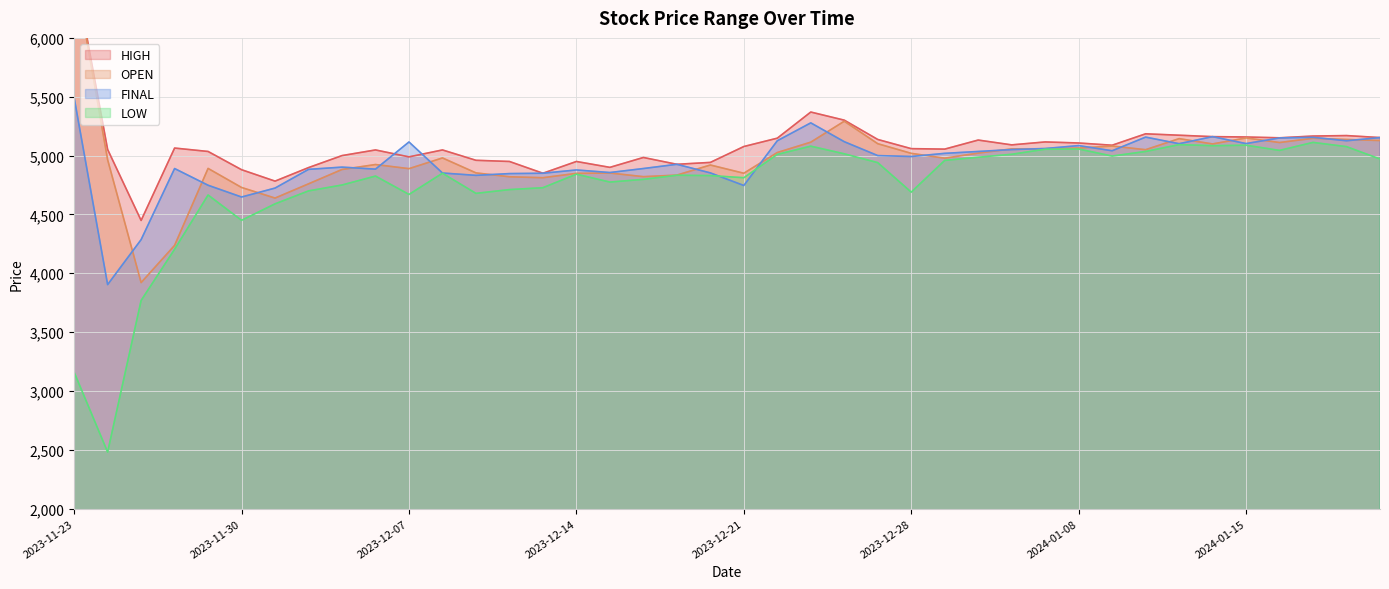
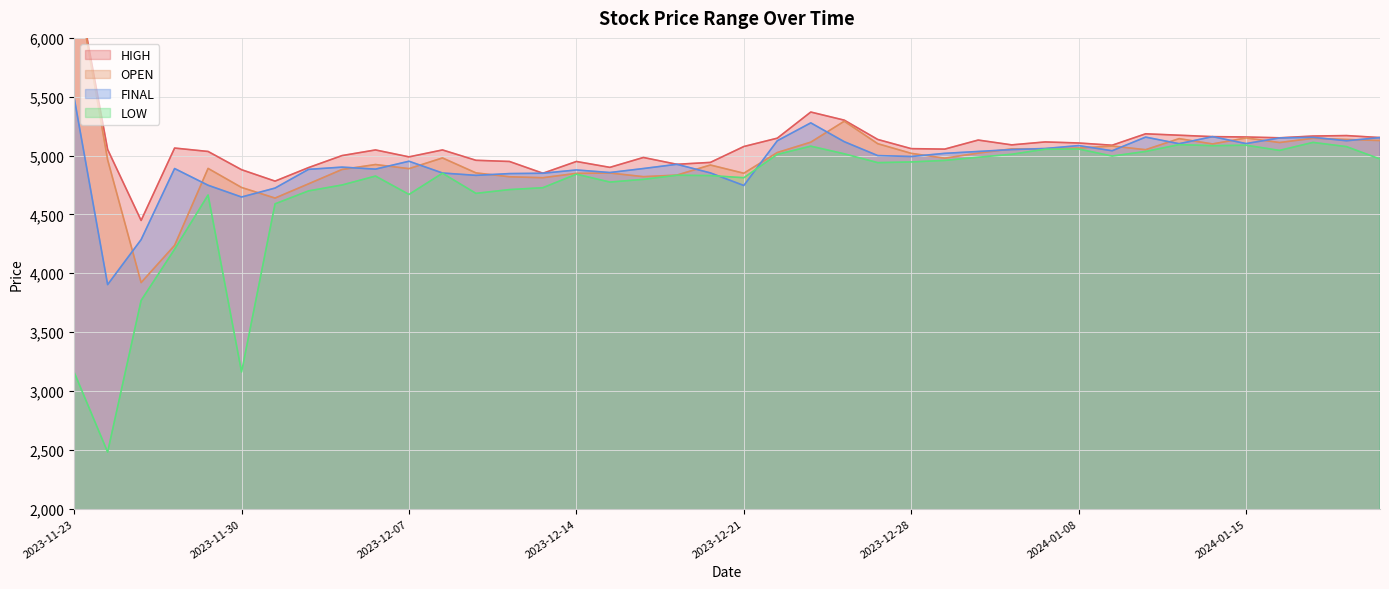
  {
    "FINAL": {
      "2023-11-23": "5,490",
      "2023-11-30": "4,650",
-     "2023-12-07": "5,120",
+     "2023-12-07": "4,950",
      "2023-12-14": "4,880",
      "2023-12-21": "4,750",
      "2023-12-28": "4,990"
    },
    "LOW": {
      "2023-11-23": "3,160",
-     "2023-11-30": "4,450",
+     "2023-11-30": "3,160",
      "2023-12-07": "4,670",
      "2023-12-21": "4,810",
-     "2023-12-28": "4,690"
+     "2023-12-28": "4,950"
    }
  }
